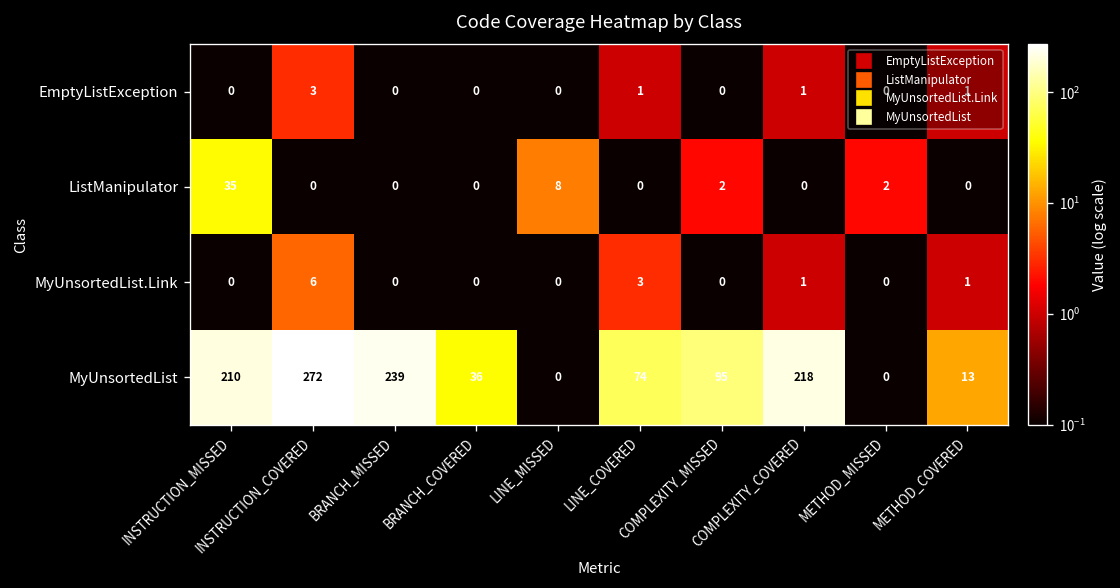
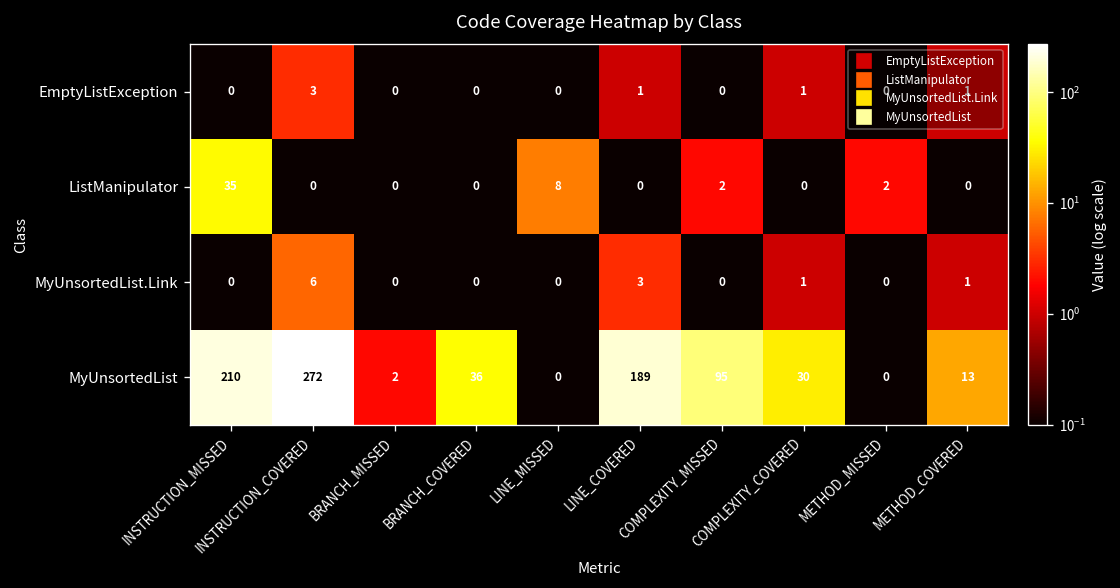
  {
    "EmptyListException": {
      "INSTRUCTION_MISSED": 0,
      "INSTRUCTION_COVERED": 3,
      "BRANCH_MISSED": 0,
      "BRANCH_COVERED": 0,
      "LINE_MISSED": 0,
      "LINE_COVERED": 1,
      "COMPLEXITY_MISSED": 0,
      "COMPLEXITY_COVERED": 1
    },
    "ListManipulator": {
      "INSTRUCTION_MISSED": 35,
      "INSTRUCTION_COVERED": 0,
      "BRANCH_MISSED": 0,
      "BRANCH_COVERED": 0,
      "LINE_MISSED": 8,
      "LINE_COVERED": 0,
      "COMPLEXITY_MISSED": 2,
      "COMPLEXITY_COVERED": 0,
      "METHOD_MISSED": 2,
      "METHOD_COVERED": 0
    },
    "MyUnsortedList.Link": {
      "INSTRUCTION_MISSED": 0,
      "INSTRUCTION_COVERED": 6,
      "BRANCH_MISSED": 0,
      "BRANCH_COVERED": 0,
      "LINE_MISSED": 0,
      "LINE_COVERED": 3,
      "COMPLEXITY_MISSED": 0,
      "COMPLEXITY_COVERED": 1,
      "METHOD_MISSED": 0,
      "METHOD_COVERED": 1
    },
    "MyUnsortedList": {
      "INSTRUCTION_MISSED": 210,
      "INSTRUCTION_COVERED": 272,
-     "BRANCH_MISSED": 239,
+     "BRANCH_MISSED": 2,
      "BRANCH_COVERED": 36,
      "LINE_MISSED": 0,
-     "LINE_COVERED": 74,
+     "LINE_COVERED": 189,
      "COMPLEXITY_MISSED": 95,
-     "COMPLEXITY_COVERED": 218,
+     "COMPLEXITY_COVERED": 30,
      "METHOD_MISSED": 0,
      "METHOD_COVERED": 13
    }
  }
